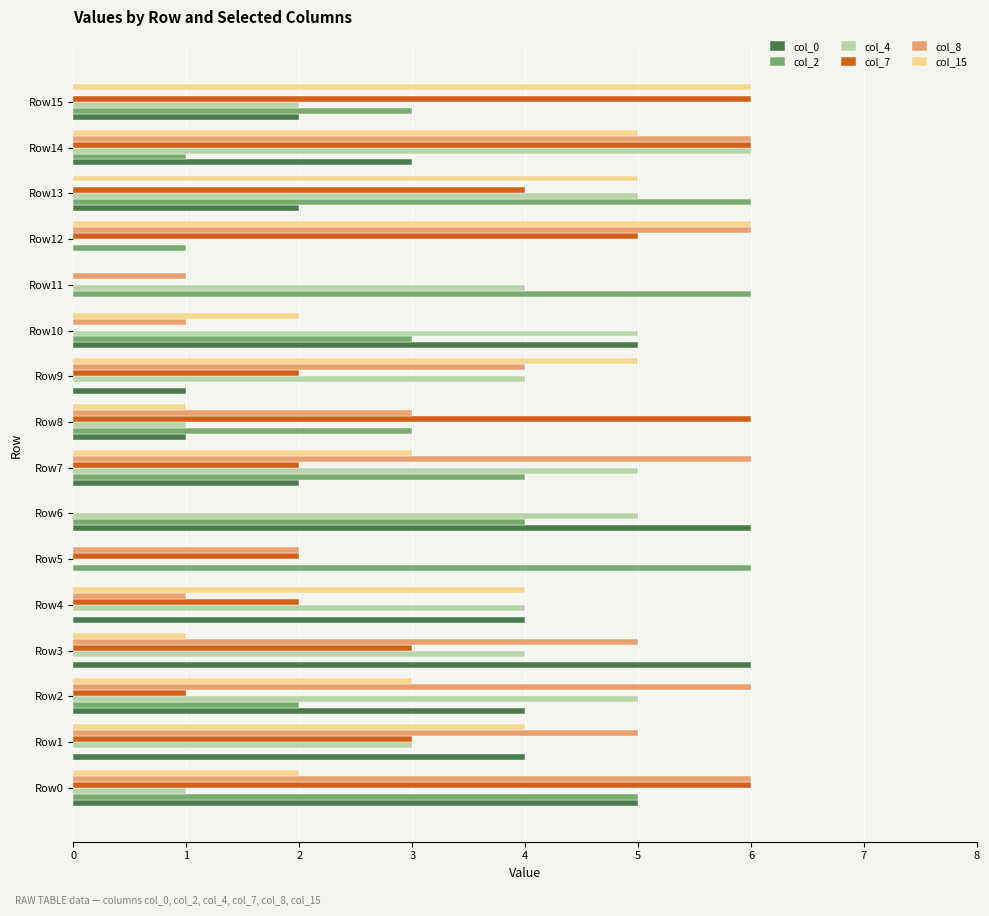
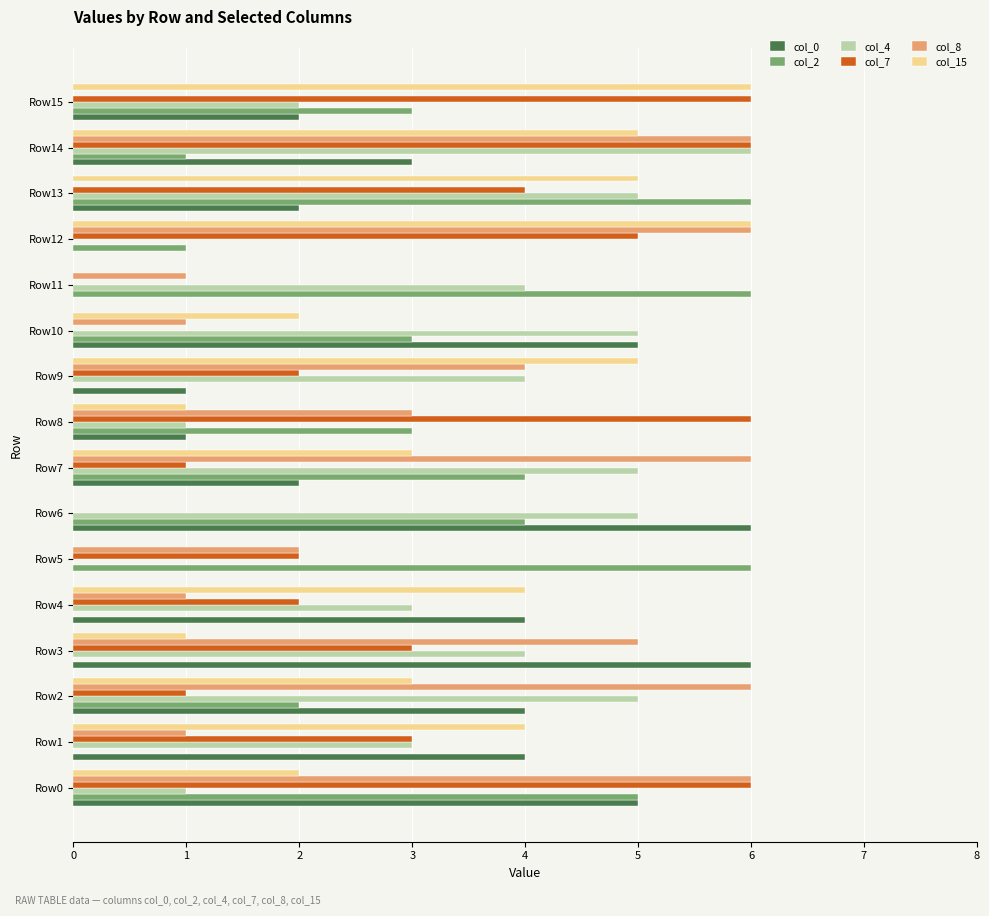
  {
    "col_0": {
      "Row15": 2,
      "Row14": 3,
      "Row13": 2,
      "Row12": 0,
      "Row11": 0,
      "Row10": 5,
      "Row9": 1,
      "Row8": 1,
      "Row7": 2,
      "Row6": 6,
      "Row5": 0,
      "Row4": 4,
      "Row3": 6,
      "Row2": 4,
      "Row1": 4,
      "Row0": 5
    },
    "col_2": {
      "Row15": 3,
      "Row14": 1,
      "Row13": 6,
      "Row12": 1,
      "Row11": 6,
      "Row10": 3,
      "Row9": 0,
      "Row8": 3,
      "Row7": 4,
      "Row6": 4,
      "Row5": 6,
      "Row4": 0,
      "Row3": 0,
      "Row2": 2,
      "Row1": 0,
      "Row0": 5
    },
    "col_4": {
      "Row15": 2,
      "Row14": 6,
      "Row13": 5,
      "Row12": 0,
      "Row11": 4,
      "Row10": 5,
      "Row9": 4,
      "Row8": 1,
      "Row7": 5,
      "Row6": 5,
      "Row5": 0,
-     "Row4": 4,
+     "Row4": 3,
      "Row3": 4,
      "Row2": 5,
      "Row1": 3,
      "Row0": 1
    },
    "col_7": {
      "Row15": 6,
      "Row14": 6,
      "Row13": 4,
      "Row12": 5,
      "Row11": 0,
      "Row10": 0,
      "Row9": 2,
      "Row8": 6,
-     "Row7": 2,
+     "Row7": 1,
      "Row6": 0,
      "Row5": 2,
      "Row4": 2,
      "Row3": 3,
      "Row2": 1,
      "Row1": 3,
      "Row0": 6
    },
    "col_8": {
      "Row15": 0,
      "Row14": 6,
      "Row13": 0,
      "Row12": 6,
      "Row11": 1,
      "Row10": 1,
      "Row9": 4,
      "Row8": 3,
      "Row7": 6,
      "Row6": 0,
      "Row5": 2,
      "Row4": 1,
      "Row3": 5,
      "Row2": 6,
-     "Row1": 5,
+     "Row1": 1,
      "Row0": 6
    },
    "col_15": {
      "Row15": 6,
      "Row14": 5,
      "Row13": 5,
      "Row12": 6,
      "Row11": 0,
      "Row10": 2,
      "Row9": 5,
      "Row8": 1,
      "Row7": 3,
      "Row6": 0,
      "Row5": 0,
      "Row4": 4,
      "Row3": 1,
      "Row2": 3,
      "Row1": 4,
      "Row0": 2
    }
  }
